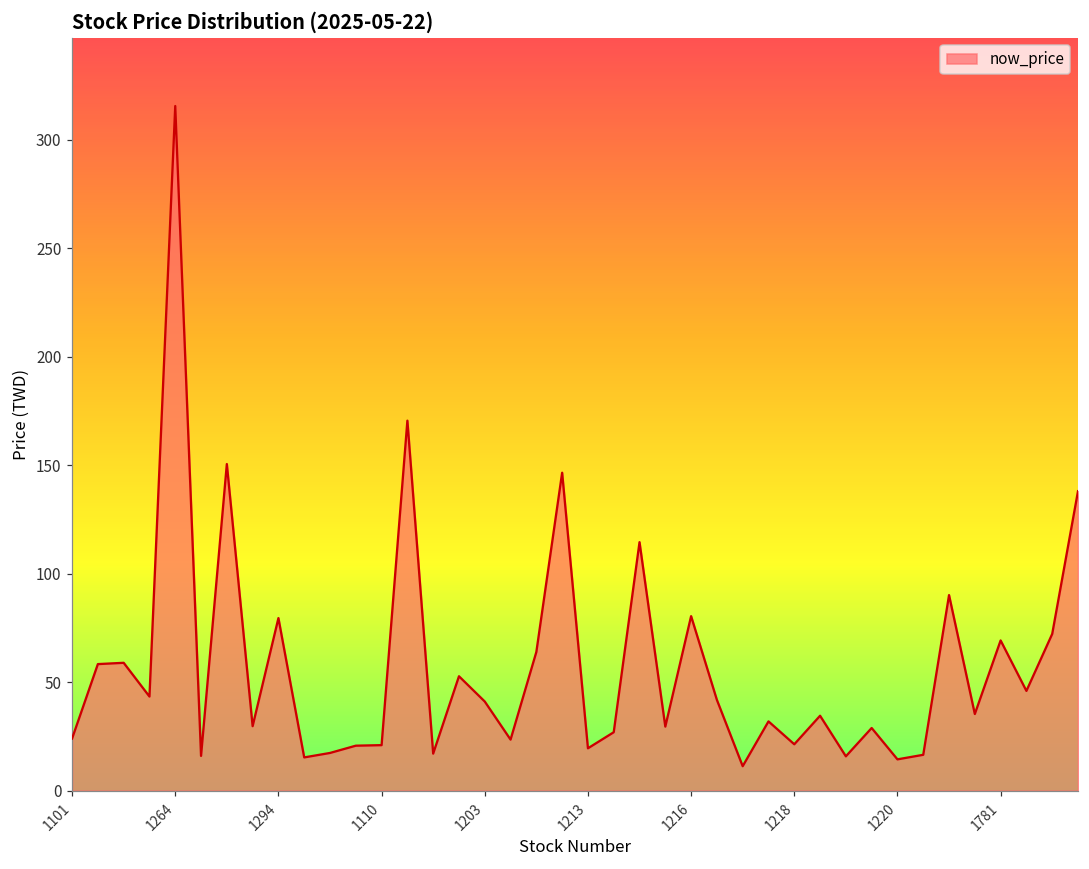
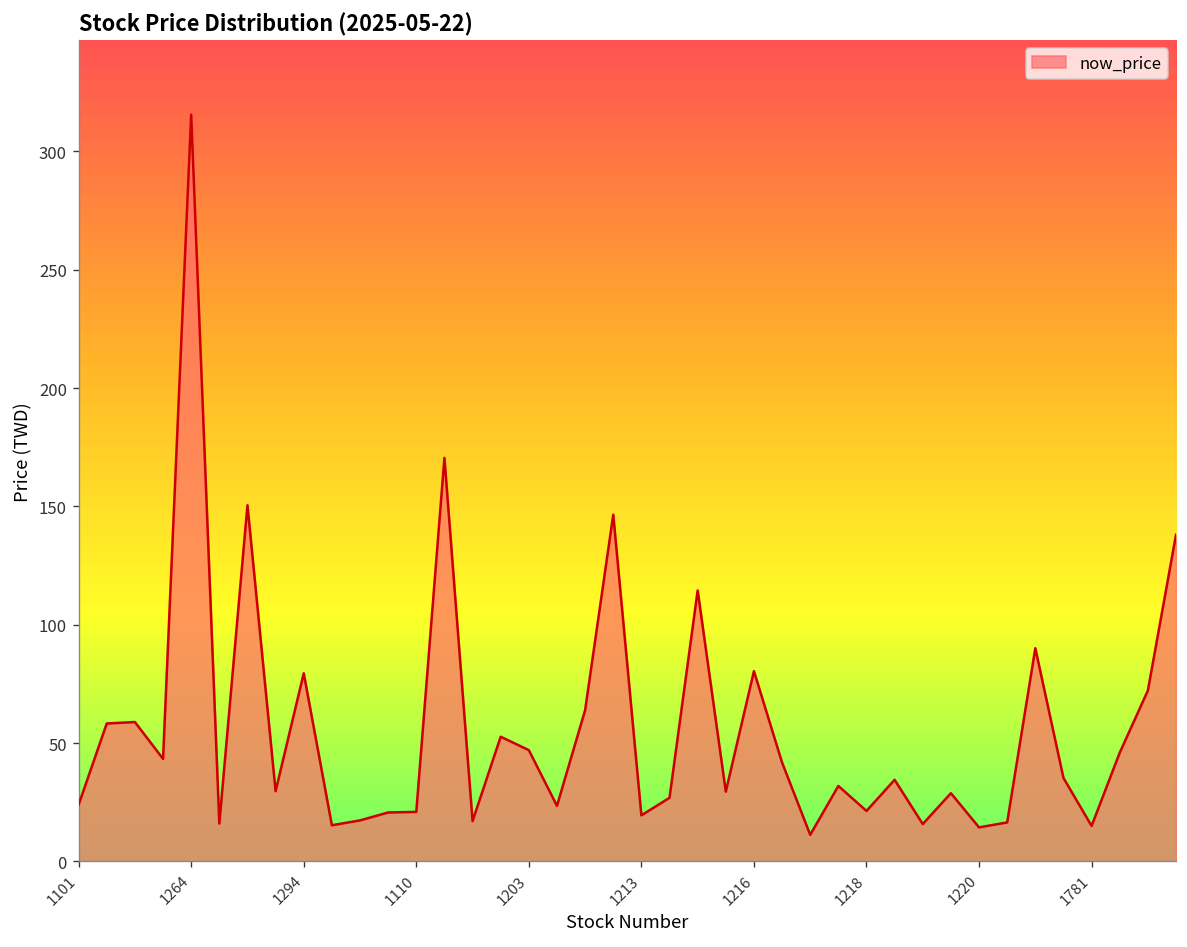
  {
    "1101": 24,
    "1264": 316,
    "1294": 80,
    "1110": 21,
-   "1203": 41,
+   "1203": 47,
    "1213": 20,
    "1216": 80,
    "1218": 21,
    "1220": 14,
-   "1781": 69
+   "1781": 15
  }
